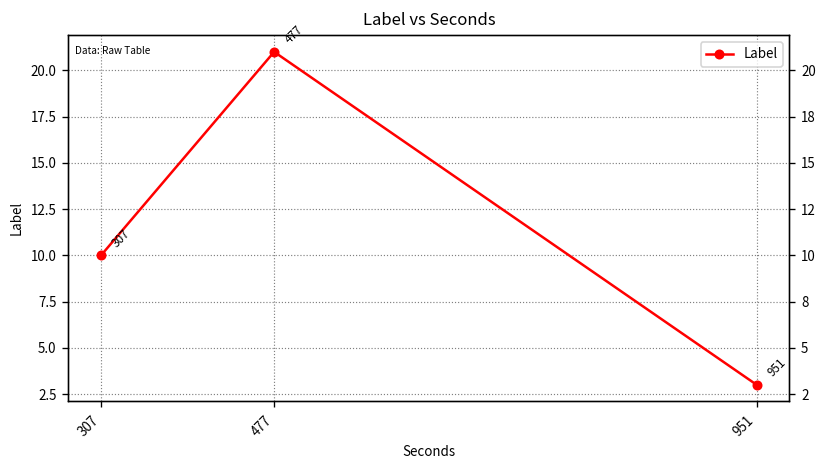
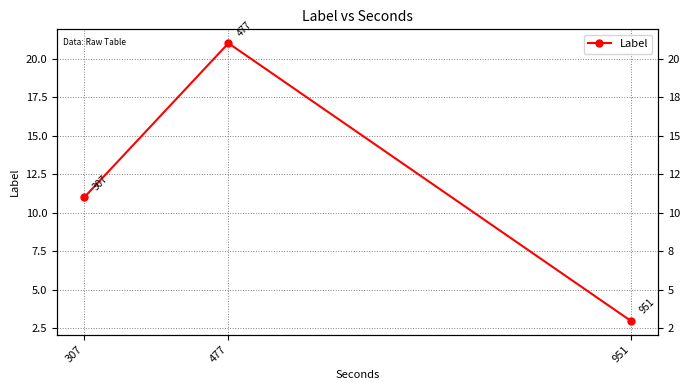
  {
-   "307": 10
+   "307": 11
  }
